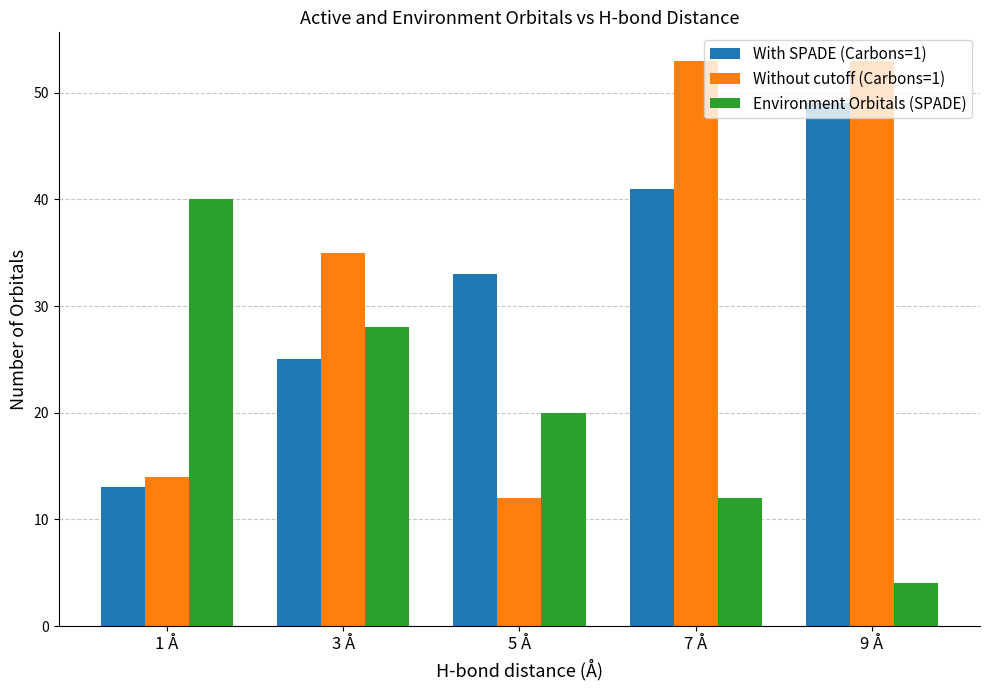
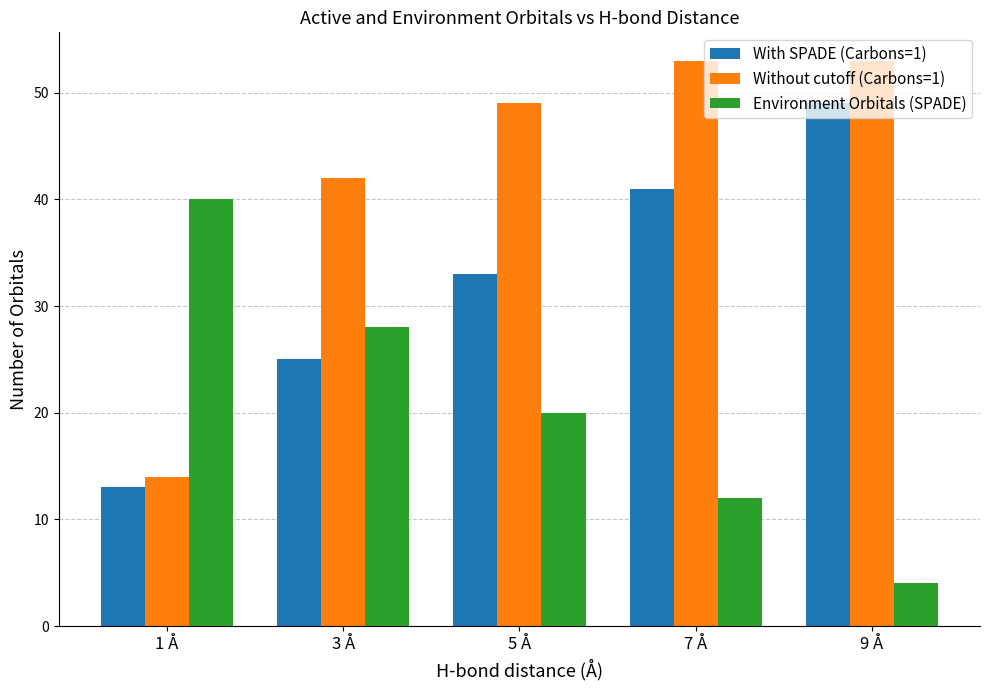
  {
    "With SPADE (Carbons=1)": {
      "1 Å": 13,
      "3 Å": 25,
      "5 Å": 33,
      "7 Å": 41
    },
    "Without cutoff (Carbons=1)": {
      "1 Å": 14,
-     "3 Å": 35,
-     "5 Å": 12,
+     "3 Å": 42,
+     "5 Å": 49,
      "7 Å": 53
    },
    "Environment Orbitals (SPADE)": {
      "1 Å": 40,
      "3 Å": 28,
      "5 Å": 20,
      "7 Å": 12,
      "9 Å": 4
    }
  }
